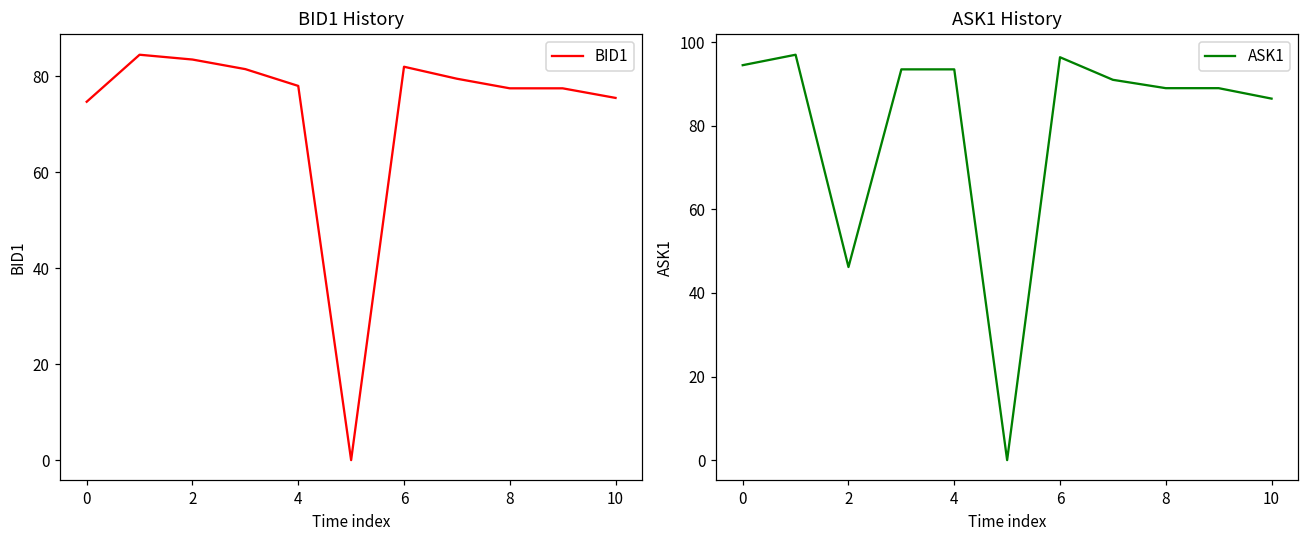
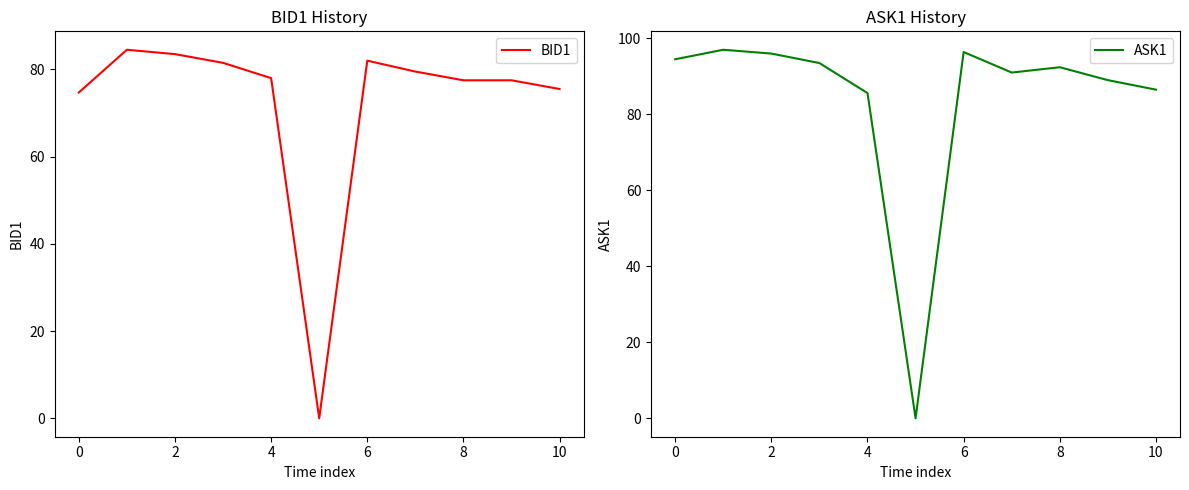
  {
    "BID1 History": {
      "0": 75,
      "2": 84,
      "4": 78,
      "6": 82,
      "8": 78,
      "10": 76
    },
    "ASK1 History": {
      "0": 95,
-     "2": 46,
-     "4": 94,
+     "2": 96,
+     "4": 86,
      "6": 96,
-     "8": 89,
+     "8": 92,
      "10": 87
    }
  }
